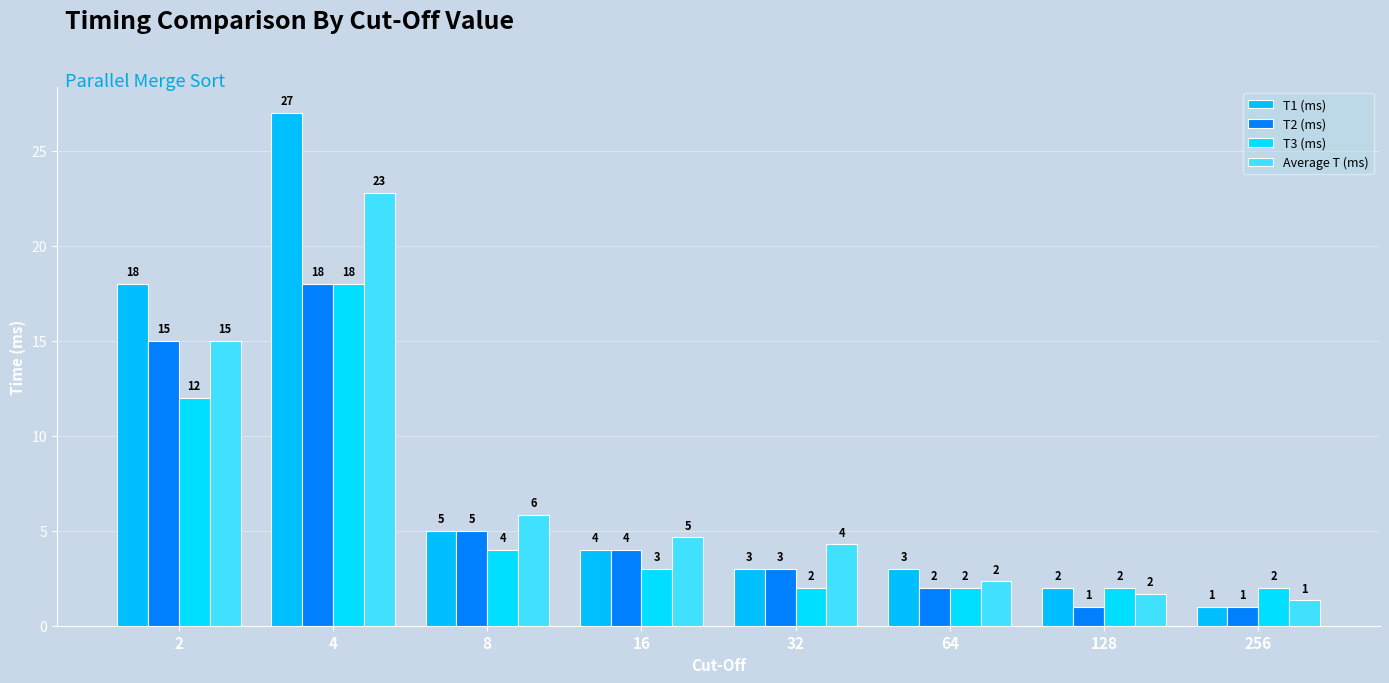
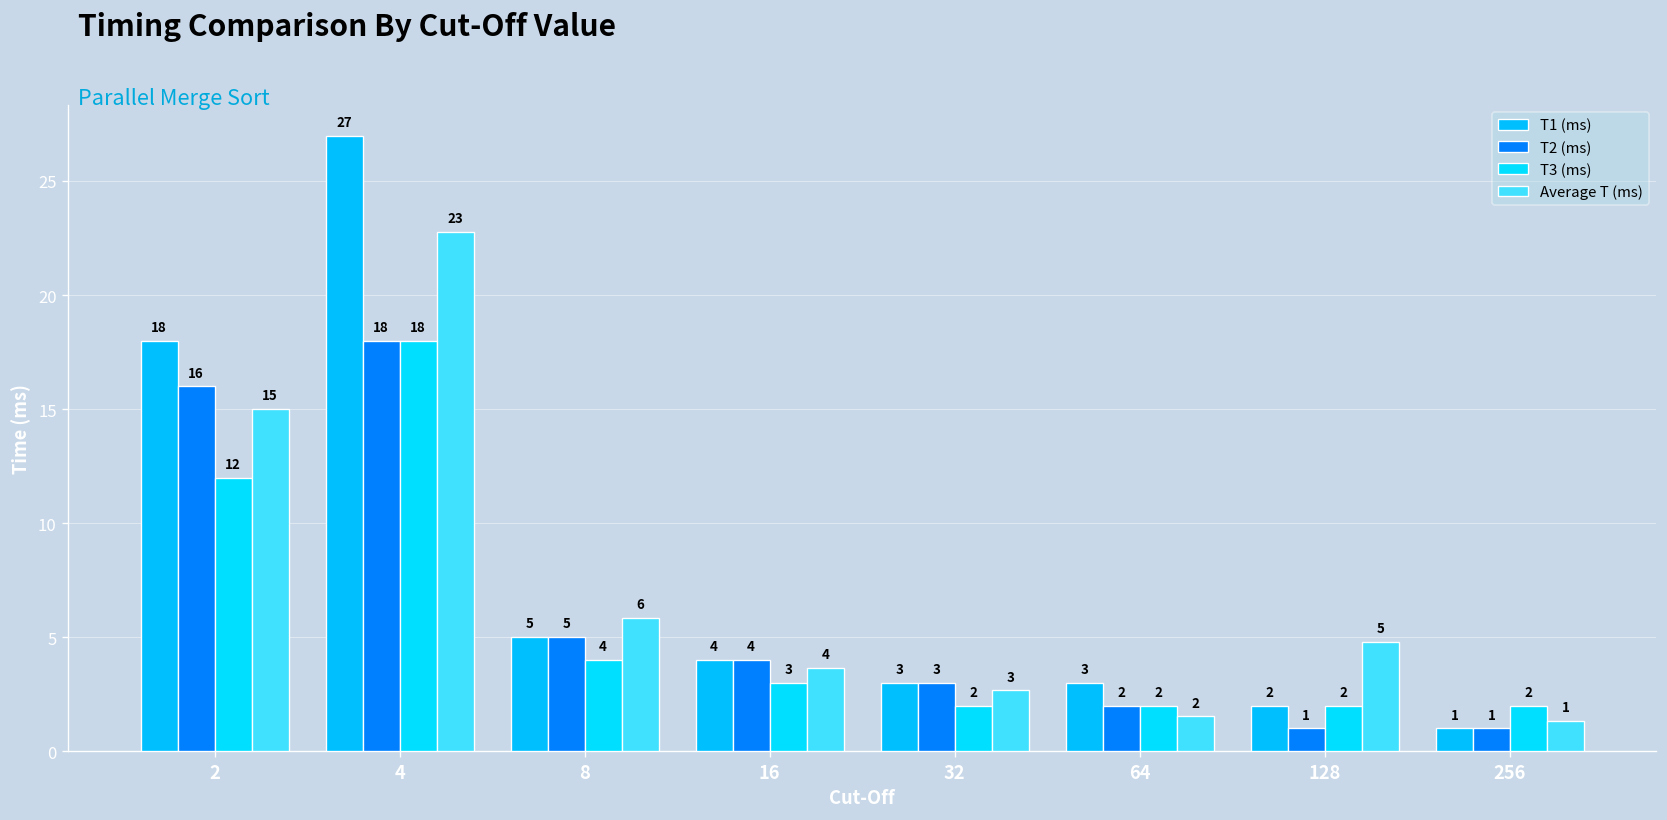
  {
    "T2 (ms)": {
-     "2": 15,
+     "2": 16,
      "4": 18,
      "8": 5,
      "16": 4,
      "32": 3,
      "64": 2,
      "128": 1,
      "256": 1
    },
    "Average T (ms)": {
      "2": 15,
      "4": 23,
      "8": 6,
-     "16": 5,
-     "32": 4,
-     "64": 2.3,
-     "128": 2,
+     "16": 4,
+     "32": 3,
+     "64": 1.5,
+     "128": 5,
      "256": 1
    }
  }
